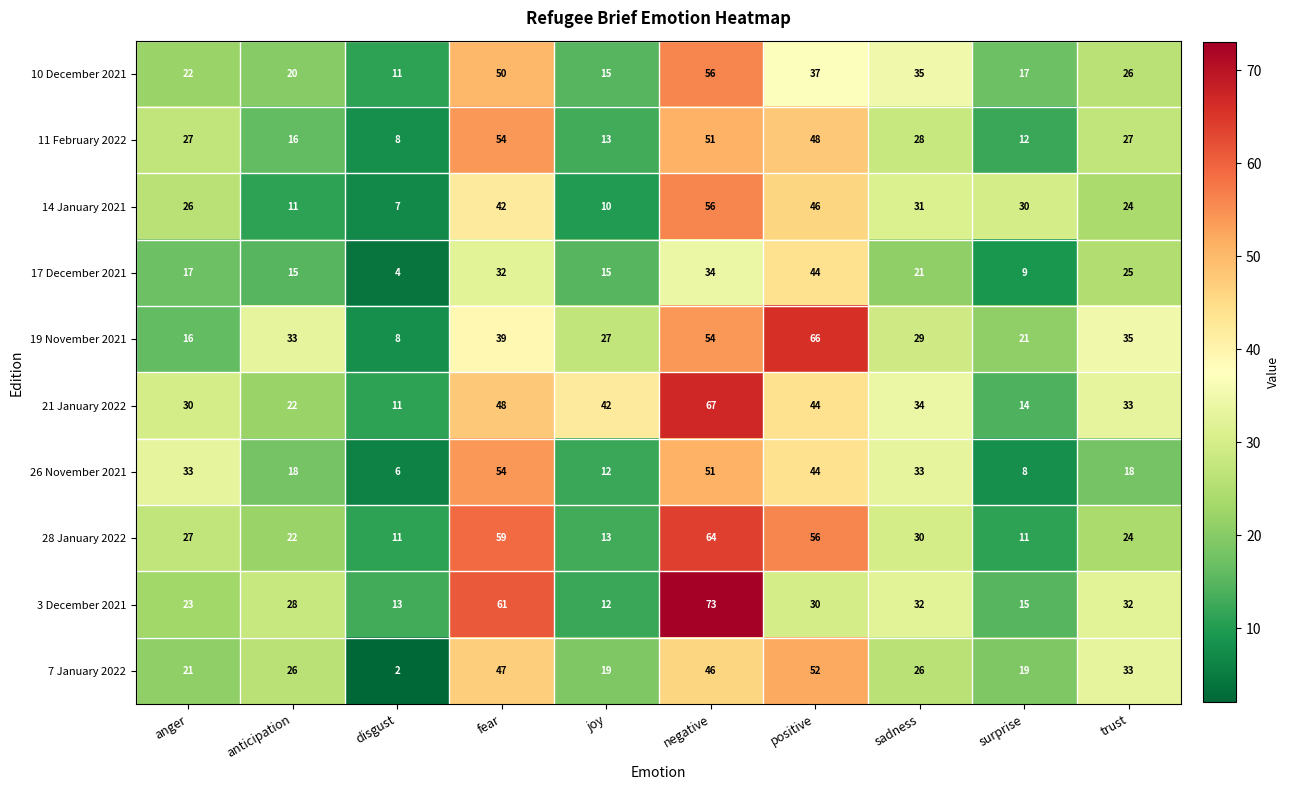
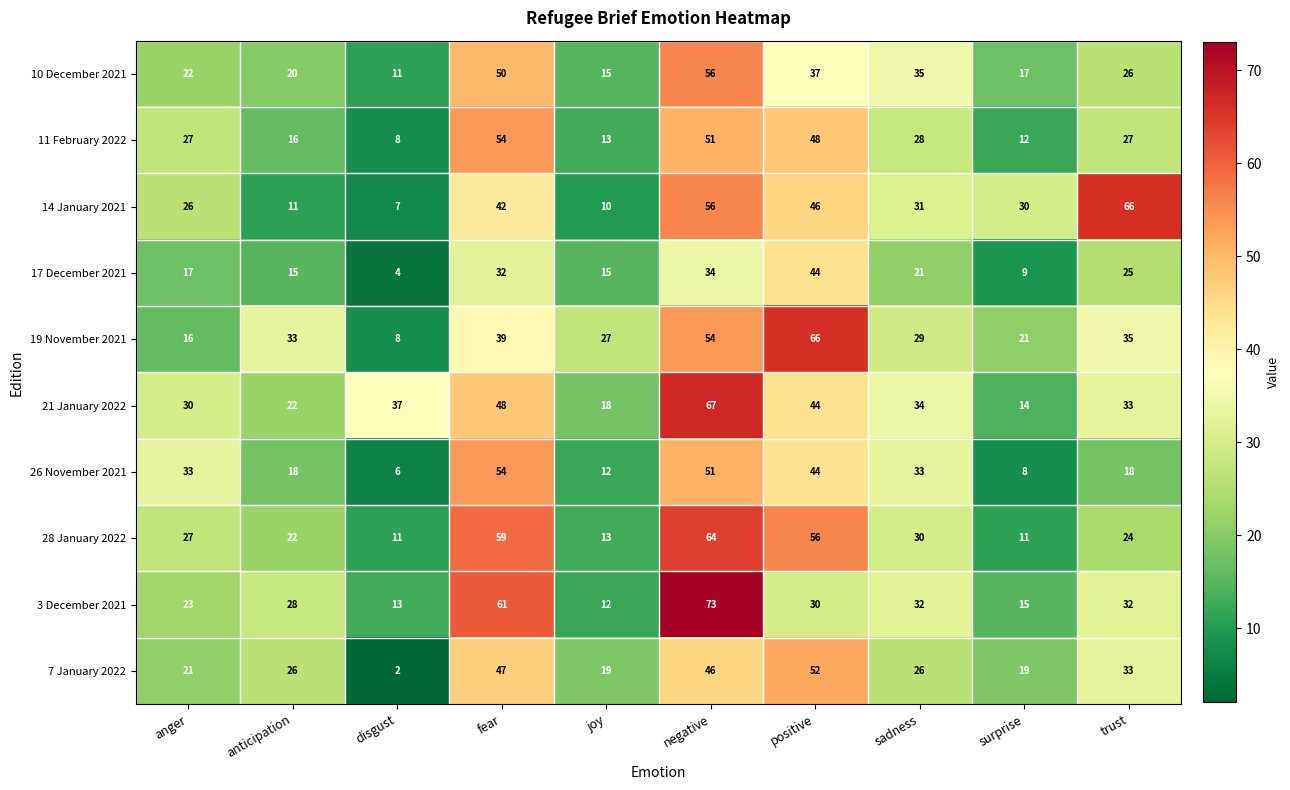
  {
    "10 December 2021": {
      "anger": 22,
      "anticipation": 20,
      "disgust": 11,
      "fear": 50,
      "joy": 15,
      "negative": 56,
      "positive": 37,
      "sadness": 35,
      "surprise": 17,
      "trust": 26
    },
    "11 February 2022": {
      "anger": 27,
      "anticipation": 16,
      "disgust": 8,
      "fear": 54,
      "joy": 13,
      "negative": 51,
      "positive": 48,
      "sadness": 28,
      "surprise": 12,
      "trust": 27
    },
    "14 January 2021": {
      "anger": 26,
      "anticipation": 11,
      "disgust": 7,
      "fear": 42,
      "joy": 10,
      "negative": 56,
      "positive": 46,
      "sadness": 31,
      "surprise": 30,
-     "trust": 24
+     "trust": 66
    },
    "17 December 2021": {
      "anger": 17,
      "anticipation": 15,
      "disgust": 4,
      "fear": 32,
      "joy": 15,
      "negative": 34,
      "positive": 44,
      "sadness": 21,
      "surprise": 9,
      "trust": 25
    },
    "19 November 2021": {
      "anger": 16,
      "anticipation": 33,
      "disgust": 8,
      "fear": 39,
      "joy": 27,
      "negative": 54,
      "positive": 66,
      "sadness": 29,
      "surprise": 21,
      "trust": 35
    },
    "21 January 2022": {
      "anger": 30,
      "anticipation": 22,
-     "disgust": 11,
+     "disgust": 37,
      "fear": 48,
-     "joy": 42,
+     "joy": 18,
      "negative": 67,
      "positive": 44,
      "sadness": 34,
      "surprise": 14,
      "trust": 33
    },
    "26 November 2021": {
      "anger": 33,
      "anticipation": 18,
      "disgust": 6,
      "fear": 54,
      "joy": 12,
      "negative": 51,
      "positive": 44,
      "sadness": 33,
      "surprise": 8,
      "trust": 18
    },
    "28 January 2022": {
      "anger": 27,
      "anticipation": 22,
      "disgust": 11,
      "fear": 59,
      "joy": 13,
      "negative": 64,
      "positive": 56,
      "sadness": 30,
      "surprise": 11,
      "trust": 24
    },
    "3 December 2021": {
      "anger": 23,
      "anticipation": 28,
      "disgust": 13,
      "fear": 61,
      "joy": 12,
      "negative": 73,
      "positive": 30,
      "sadness": 32,
      "surprise": 15,
      "trust": 32
    },
    "7 January 2022": {
      "anger": 21,
      "anticipation": 26,
      "disgust": 2,
      "fear": 47,
      "joy": 19,
      "negative": 46,
      "positive": 52,
      "sadness": 26,
      "surprise": 19,
      "trust": 33
    }
  }
